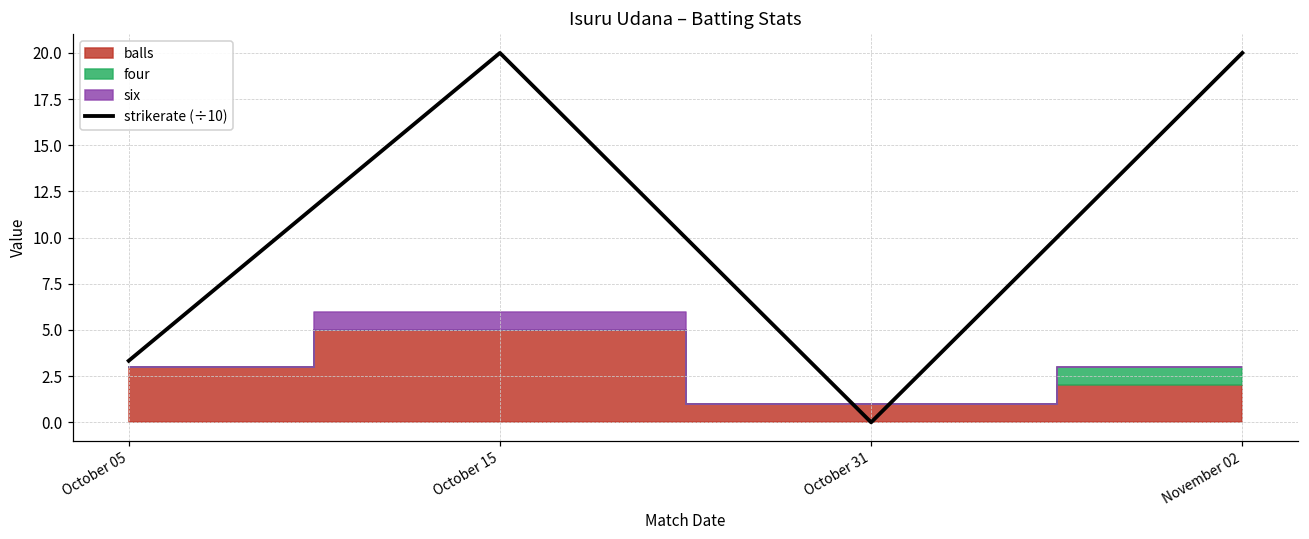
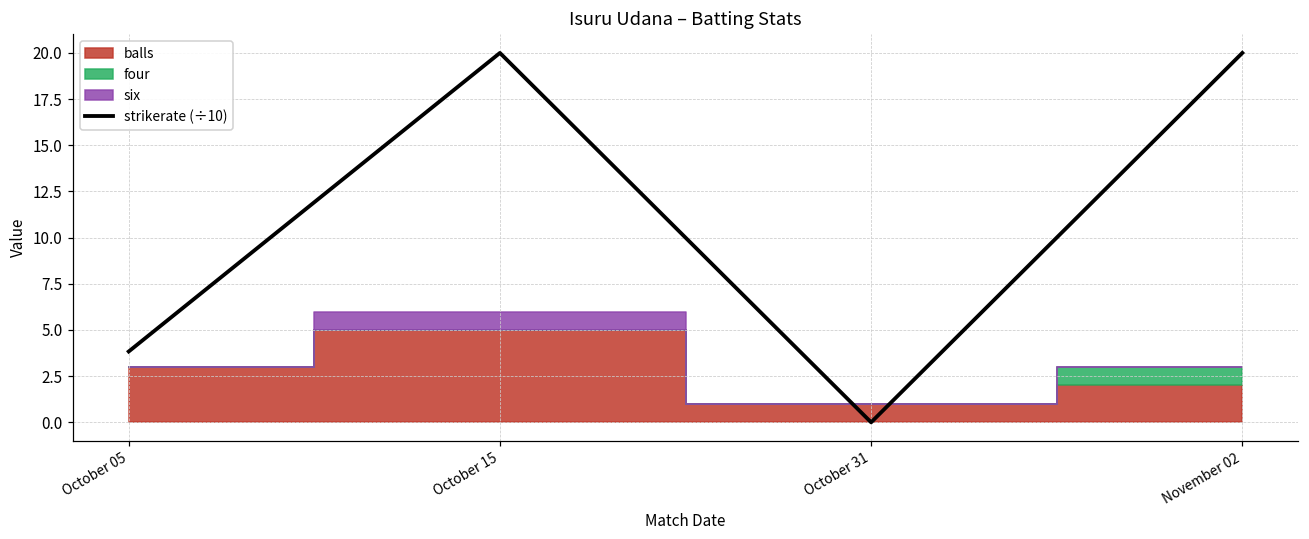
  {
    "strikerate (÷10)": {
-     "October 05": 3.3,
+     "October 05": 3.8,
      "October 15": 20.0,
      "October 31": 0.0,
      "November 02": 20.0
    }
  }
